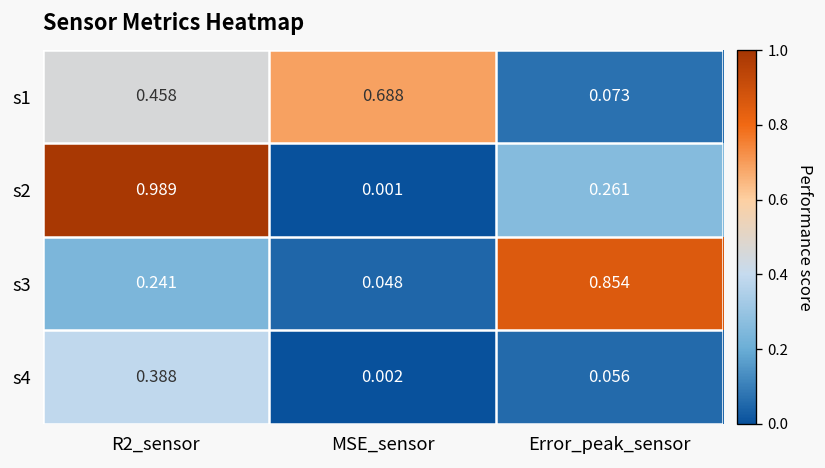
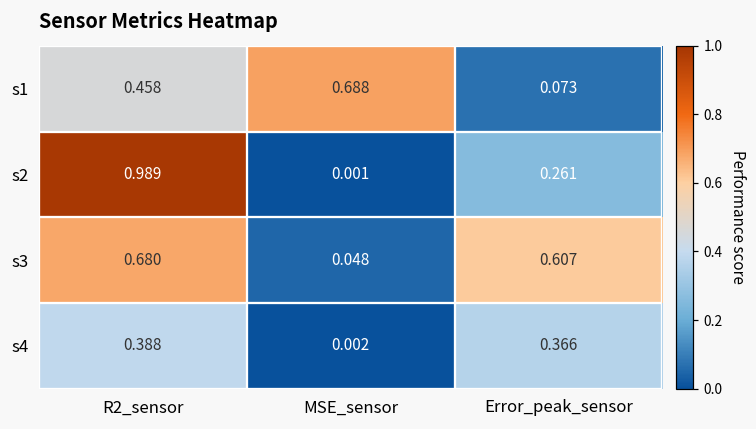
  {
    "s1": {
      "R2_sensor": 0.458,
      "MSE_sensor": 0.688,
      "Error_peak_sensor": 0.073
    },
    "s2": {
      "R2_sensor": 0.989,
      "MSE_sensor": 0.001,
      "Error_peak_sensor": 0.261
    },
    "s3": {
-     "R2_sensor": 0.241,
+     "R2_sensor": 0.680,
      "MSE_sensor": 0.048,
-     "Error_peak_sensor": 0.854
+     "Error_peak_sensor": 0.607
    },
    "s4": {
      "R2_sensor": 0.388,
      "MSE_sensor": 0.002,
-     "Error_peak_sensor": 0.056
+     "Error_peak_sensor": 0.366
    }
  }
